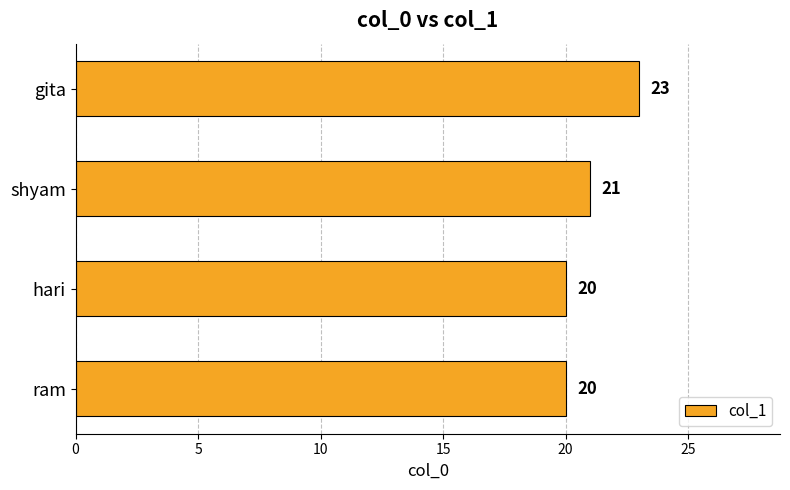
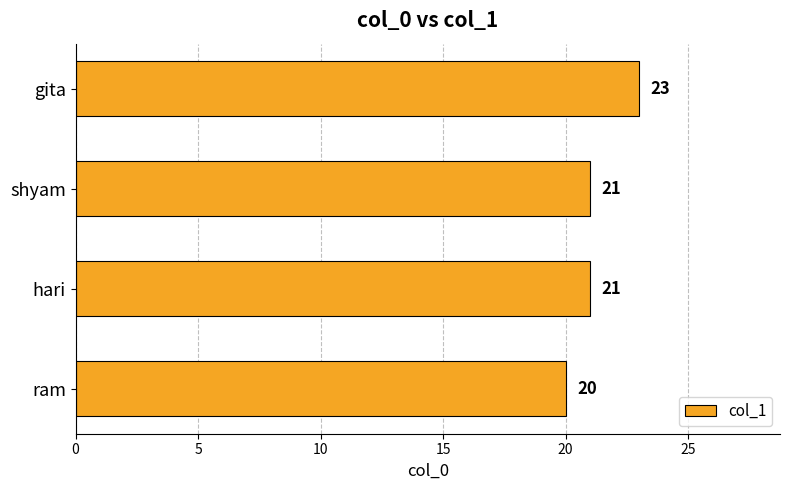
  {
    "gita": 23,
    "shyam": 21,
-   "hari": 20,
+   "hari": 21,
    "ram": 20
  }
